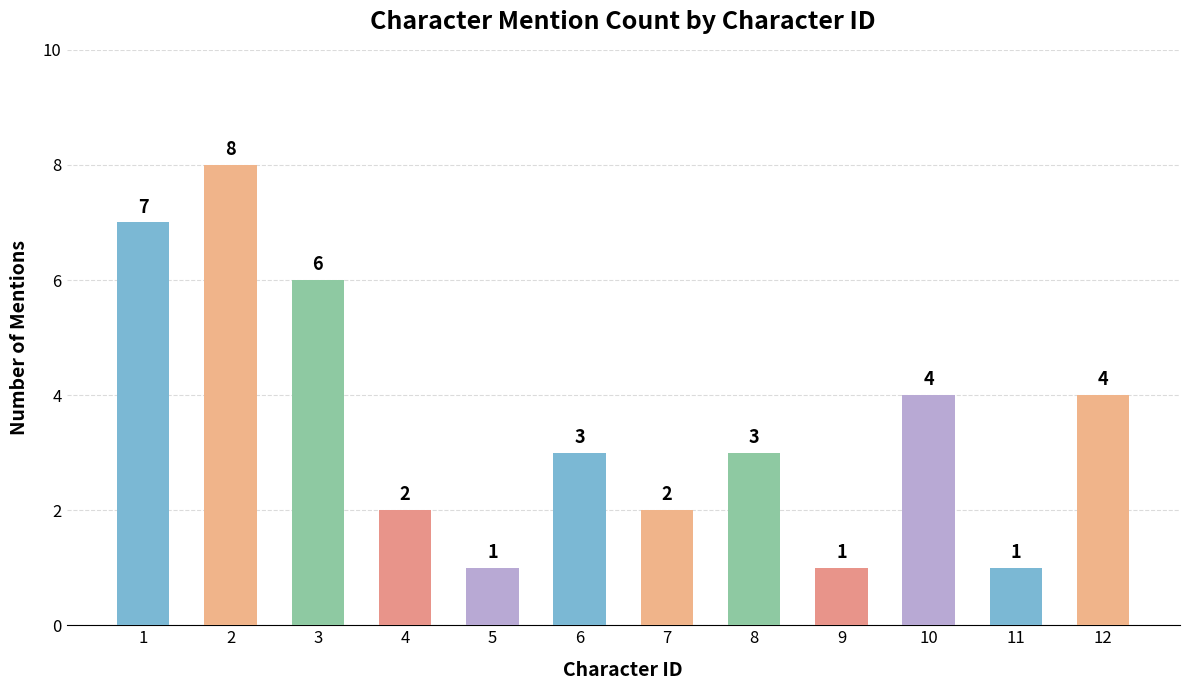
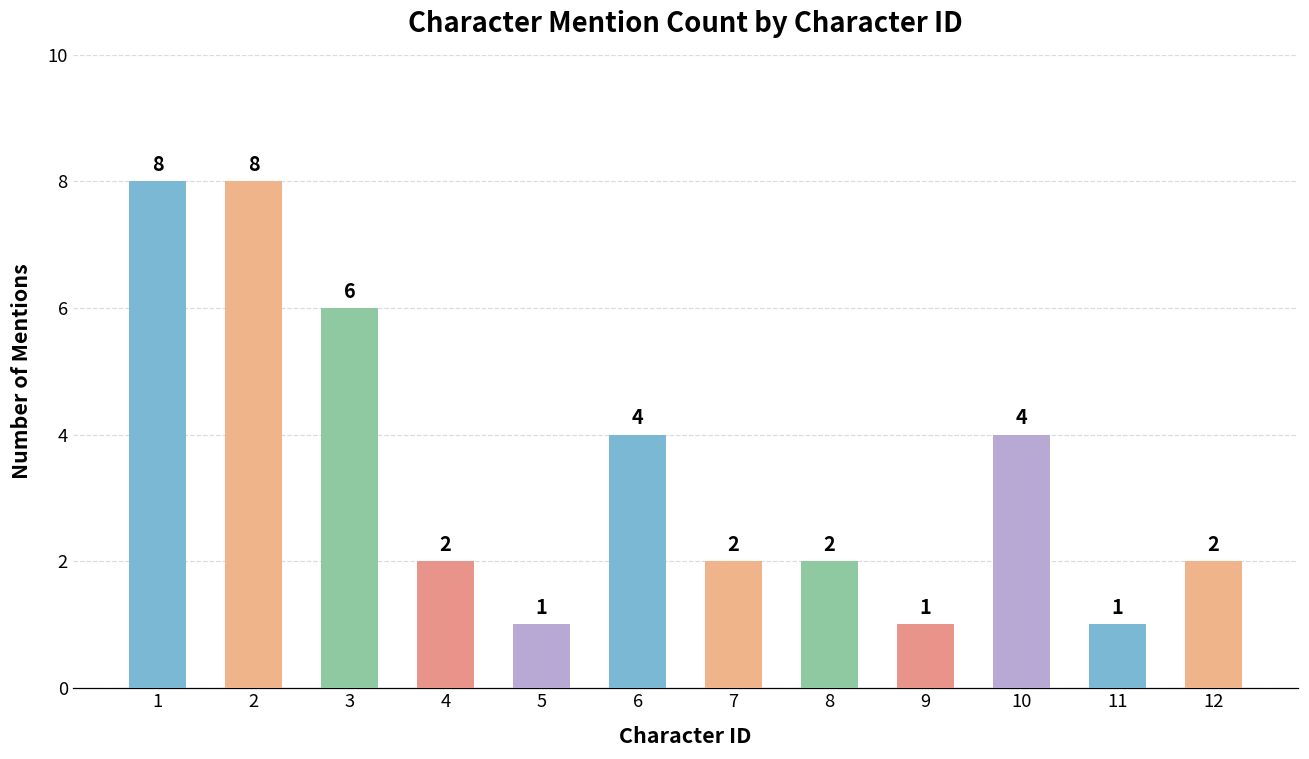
  {
-   "1": 7,
+   "1": 8,
    "2": 8,
    "3": 6,
    "4": 2,
    "5": 1,
-   "6": 3,
+   "6": 4,
    "7": 2,
-   "8": 3,
+   "8": 2,
    "9": 1,
    "10": 4,
    "11": 1,
-   "12": 4
+   "12": 2
  }
